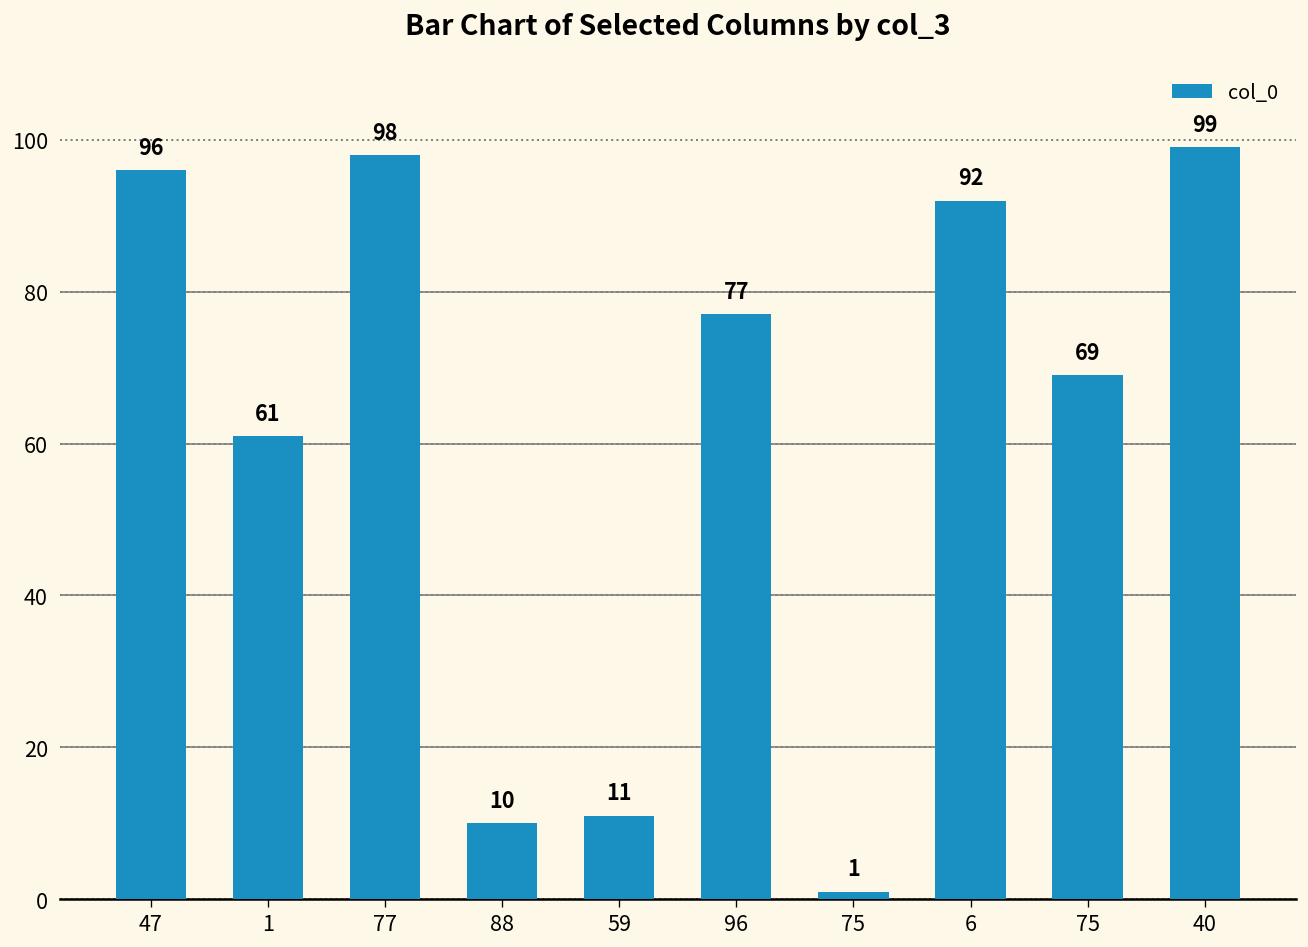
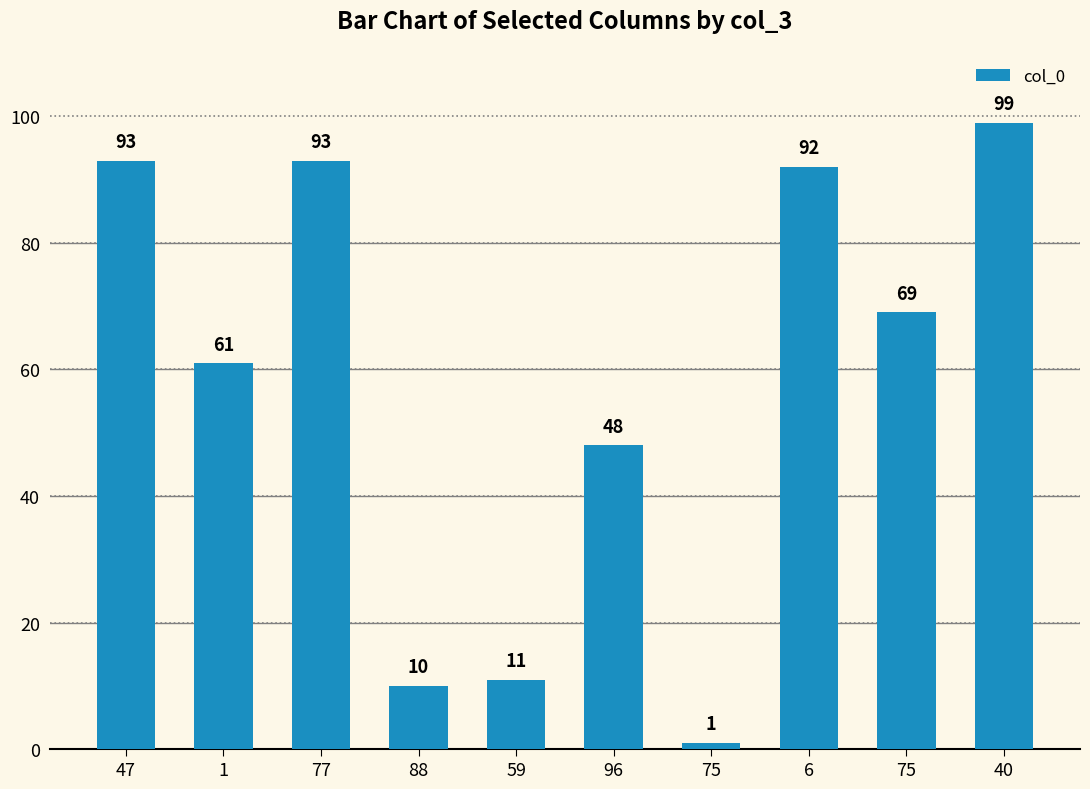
  {
-   "47": 96,
+   "47": 93,
    "1": 61,
-   "77": 98,
+   "77": 93,
    "88": 10,
    "59": 11,
-   "96": 77,
+   "96": 48,
    "6": 92,
    "40": 99
  }
